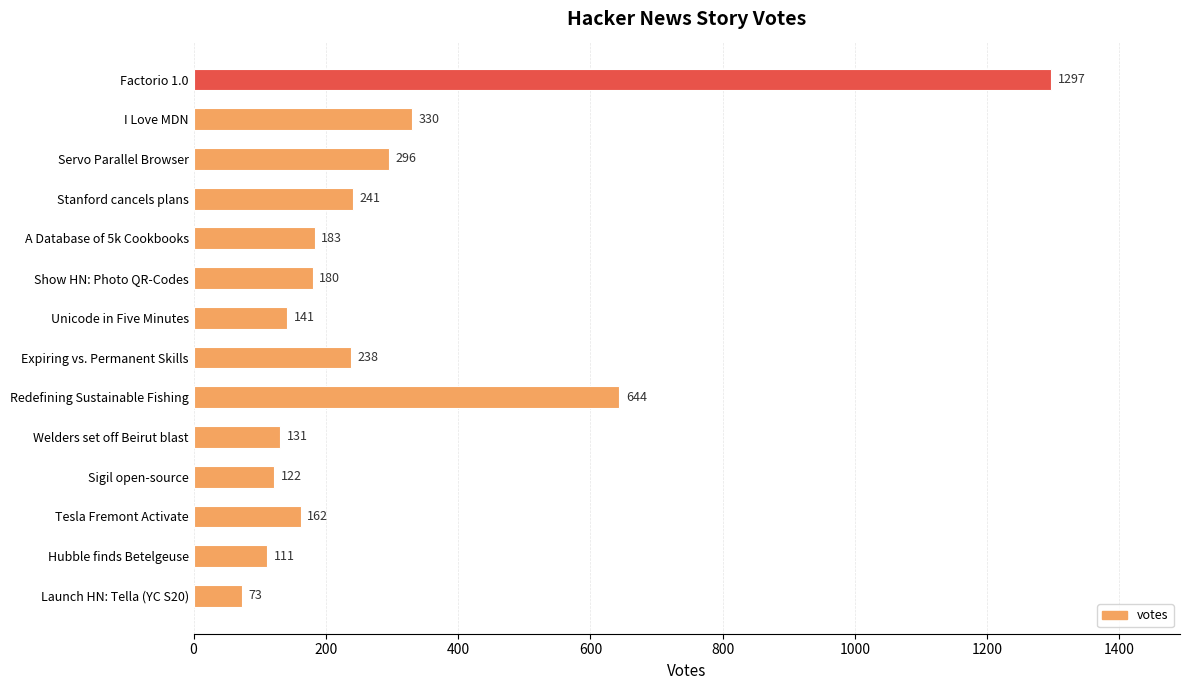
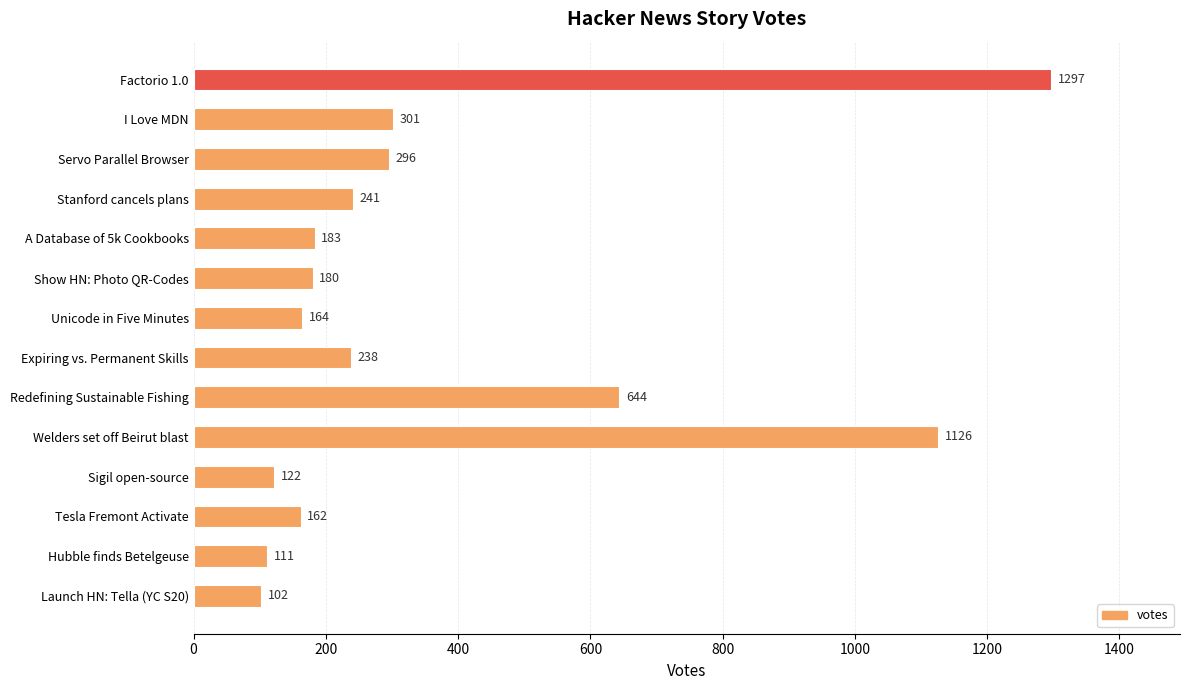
  {
    "Factorio 1.0": 1297,
-   "I Love MDN": 330,
+   "I Love MDN": 301,
    "Servo Parallel Browser": 296,
    "Stanford cancels plans": 241,
    "A Database of 5k Cookbooks": 183,
    "Show HN: Photo QR-Codes": 180,
-   "Unicode in Five Minutes": 141,
+   "Unicode in Five Minutes": 164,
    "Expiring vs. Permanent Skills": 238,
    "Redefining Sustainable Fishing": 644,
-   "Welders set off Beirut blast": 131,
+   "Welders set off Beirut blast": 1126,
    "Sigil open-source": 122,
    "Tesla Fremont Activate": 162,
    "Hubble finds Betelgeuse": 111,
-   "Launch HN: Tella (YC S20)": 73
+   "Launch HN: Tella (YC S20)": 102
  }
